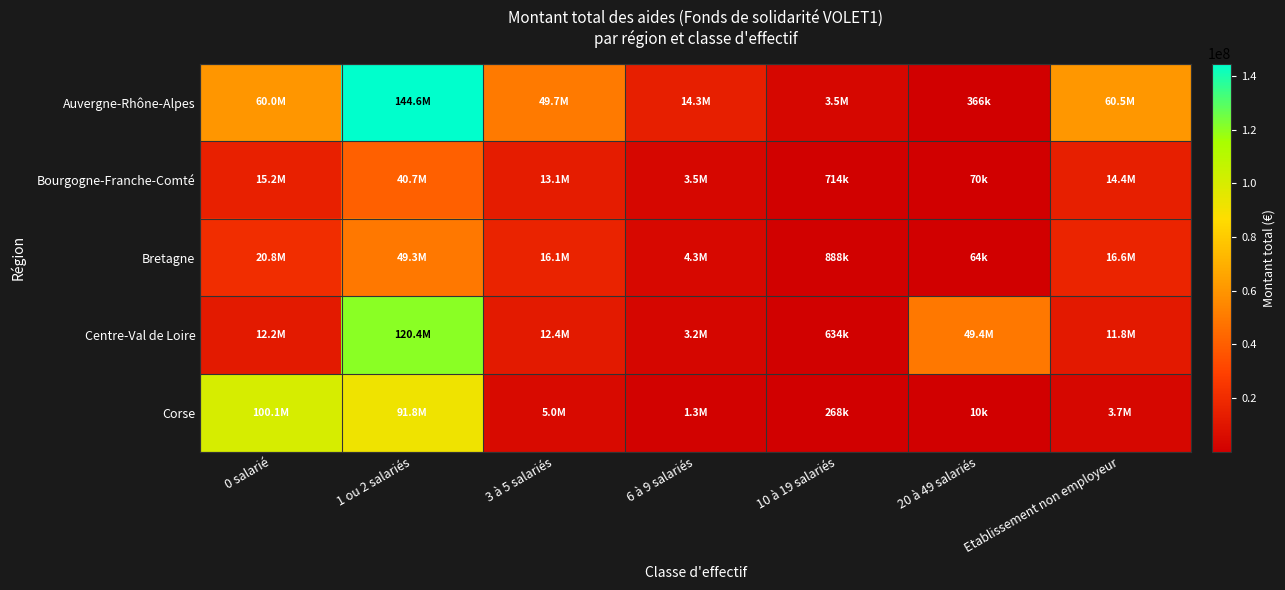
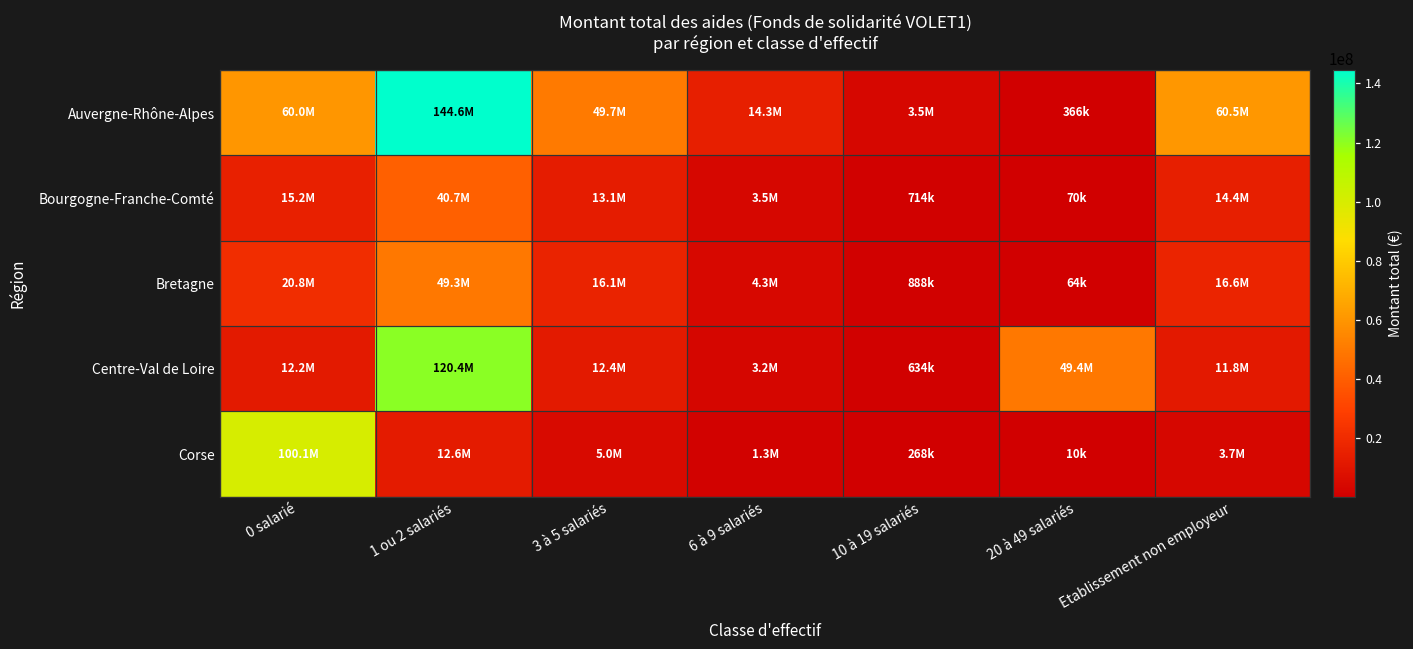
  {
    "Auvergne-Rhône-Alpes": {
      "0 salarié": "60.0M",
      "1 ou 2 salariés": "144.6M",
      "3 à 5 salariés": "49.7M",
      "6 à 9 salariés": "14.3M",
      "10 à 19 salariés": "3.5M",
      "20 à 49 salariés": "366k",
      "Etablissement non employeur": "60.5M"
    },
    "Bourgogne-Franche-Comté": {
      "0 salarié": "15.2M",
      "1 ou 2 salariés": "40.7M",
      "3 à 5 salariés": "13.1M",
      "6 à 9 salariés": "3.5M",
      "10 à 19 salariés": "714k",
      "20 à 49 salariés": "70k",
      "Etablissement non employeur": "14.4M"
    },
    "Bretagne": {
      "0 salarié": "20.8M",
      "1 ou 2 salariés": "49.3M",
      "3 à 5 salariés": "16.1M",
      "6 à 9 salariés": "4.3M",
      "10 à 19 salariés": "888k",
      "20 à 49 salariés": "64k",
      "Etablissement non employeur": "16.6M"
    },
    "Centre-Val de Loire": {
      "0 salarié": "12.2M",
      "1 ou 2 salariés": "120.4M",
      "3 à 5 salariés": "12.4M",
      "6 à 9 salariés": "3.2M",
      "10 à 19 salariés": "634k",
      "20 à 49 salariés": "49.4M",
      "Etablissement non employeur": "11.8M"
    },
    "Corse": {
      "0 salarié": "100.1M",
-     "1 ou 2 salariés": "91.8M",
+     "1 ou 2 salariés": "12.6M",
      "3 à 5 salariés": "5.0M",
      "6 à 9 salariés": "1.3M",
      "10 à 19 salariés": "268k",
      "20 à 49 salariés": "10k",
      "Etablissement non employeur": "3.7M"
    }
  }
